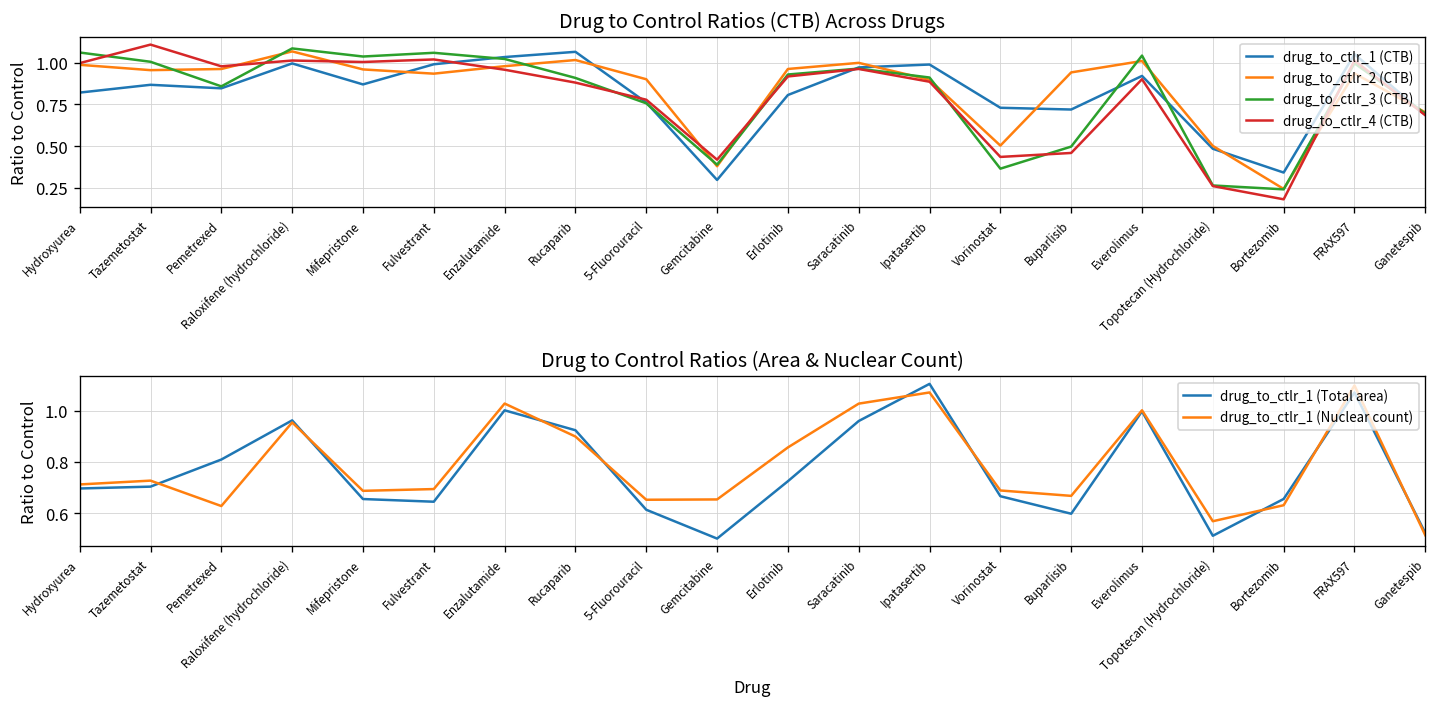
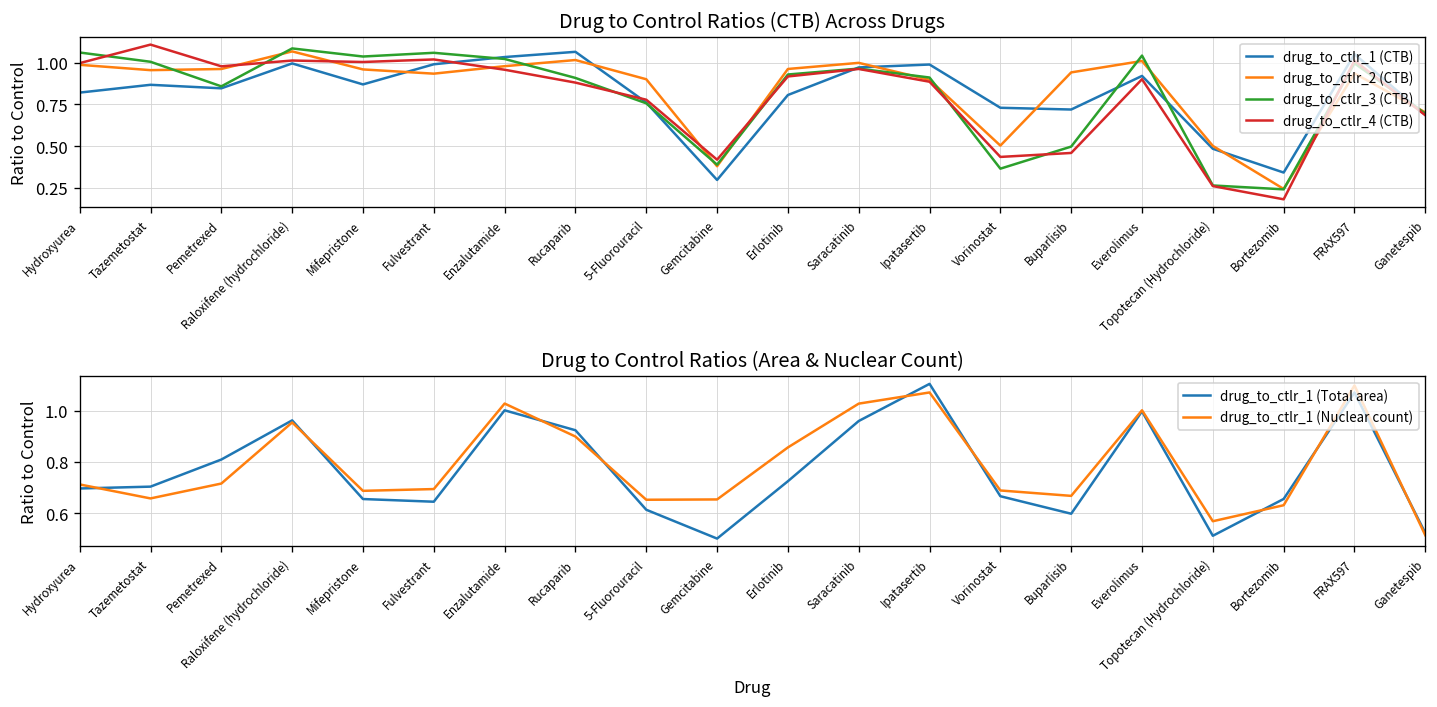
  {
    "Drug to Control Ratios (CTB) Across Drugs": {
      "drug_to_ctlr_1 (CTB)": {
        "Hydroxyurea": 0.82,
        "Tazemetostat": 0.87,
        "Mifepristone": 0.87,
        "Fulvestrant": 0.99,
        "Rucaparib": 1.07,
        "Gemcitabine": 0.30,
        "Erlotinib": 0.81,
        "Ipatasertib": 0.99,
        "Vorinostat": 0.73,
        "Buparlisib": 0.72,
        "Everolimus": 0.92,
        "Bortezomib": 0.34
      },
      "drug_to_ctlr_2 (CTB)": {
        "Tazemetostat": 0.96,
        "Mifepristone": 0.96,
        "Fulvestrant": 0.94,
        "Enzalutamide": 0.98,
        "Rucaparib": 1.02,
        "5-Fluorouracil": 0.90,
        "Erlotinib": 0.96,
        "Saracatinib": 1.00,
        "Vorinostat": 0.50,
        "Buparlisib": 0.94,
        "Everolimus": 1.01
      },
      "drug_to_ctlr_3 (CTB)": {
        "Hydroxyurea": 1.06,
        "Tazemetostat": 1.01,
        "Mifepristone": 1.04,
        "Fulvestrant": 1.06,
        "Rucaparib": 0.91,
        "Vorinostat": 0.36,
        "Buparlisib": 0.50,
        "Everolimus": 1.04
      },
      "drug_to_ctlr_4 (CTB)": {
        "Tazemetostat": 1.11,
        "Mifepristone": 1.01,
        "Fulvestrant": 1.02,
        "Enzalutamide": 0.96,
        "Rucaparib": 0.88,
        "Gemcitabine": 0.42,
        "Vorinostat": 0.44,
        "Buparlisib": 0.46,
        "Everolimus": 0.90,
        "Bortezomib": 0.18
      }
    },
    "Drug to Control Ratios (Area & Nuclear Count)": {
      "drug_to_ctlr_1 (Total area)": {
        "Hydroxyurea": 0.70,
        "Tazemetostat": 0.70,
        "Pemetrexed": 0.81,
        "Mifepristone": 0.65,
        "Fulvestrant": 0.64,
        "Enzalutamide": 1.00,
        "Rucaparib": 0.92,
        "5-Fluorouracil": 0.61,
        "Gemcitabine": 0.50,
        "Erlotinib": 0.72,
        "Saracatinib": 0.96,
        "Ipatasertib": 1.11,
        "Vorinostat": 0.67,
        "Buparlisib": 0.60,
        "Topotecan (Hydrochloride)": 0.51,
        "Bortezomib": 0.66
      },
      "drug_to_ctlr_1 (Nuclear count)": {
        "Hydroxyurea": 0.71,
-       "Tazemetostat": 0.73,
-       "Pemetrexed": 0.63,
+       "Tazemetostat": 0.66,
+       "Pemetrexed": 0.72,
        "Mifepristone": 0.69,
        "Fulvestrant": 0.69,
        "Enzalutamide": 1.03,
        "Rucaparib": 0.90,
        "5-Fluorouracil": 0.65,
        "Gemcitabine": 0.65,
        "Erlotinib": 0.86,
        "Saracatinib": 1.03,
        "Ipatasertib": 1.07,
        "Vorinostat": 0.69,
        "Buparlisib": 0.67,
        "Topotecan (Hydrochloride)": 0.57,
        "Bortezomib": 0.63
      }
    }
  }
